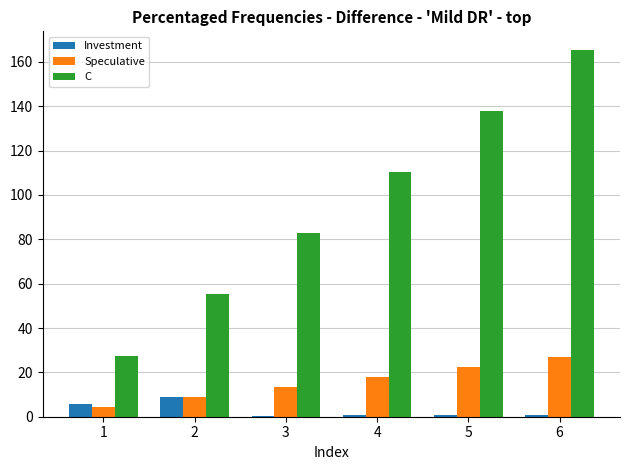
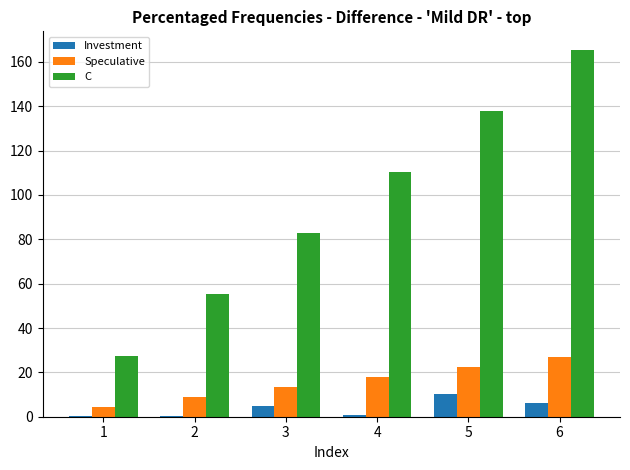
  {
    "Investment": {
-     "1": 6,
-     "2": 9,
-     "3": 0,
-     "5": 1,
-     "6": 1
+     "1": 0,
+     "2": 0,
+     "3": 5,
+     "5": 10,
+     "6": 6
    },
    "Speculative": {
      "1": 4,
      "2": 9,
      "3": 13,
      "4": 18,
      "5": 22,
      "6": 27
    },
    "C": {
      "1": 28,
      "2": 55,
      "3": 83,
      "4": 110,
      "5": 138,
      "6": 165
    }
  }
